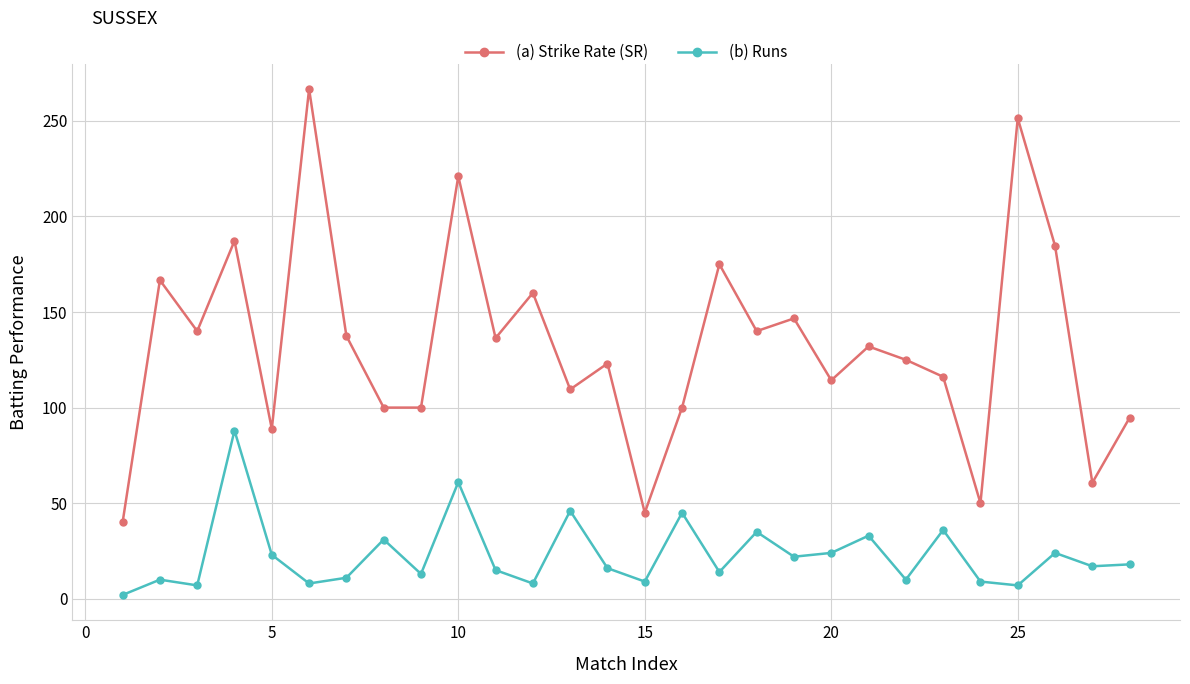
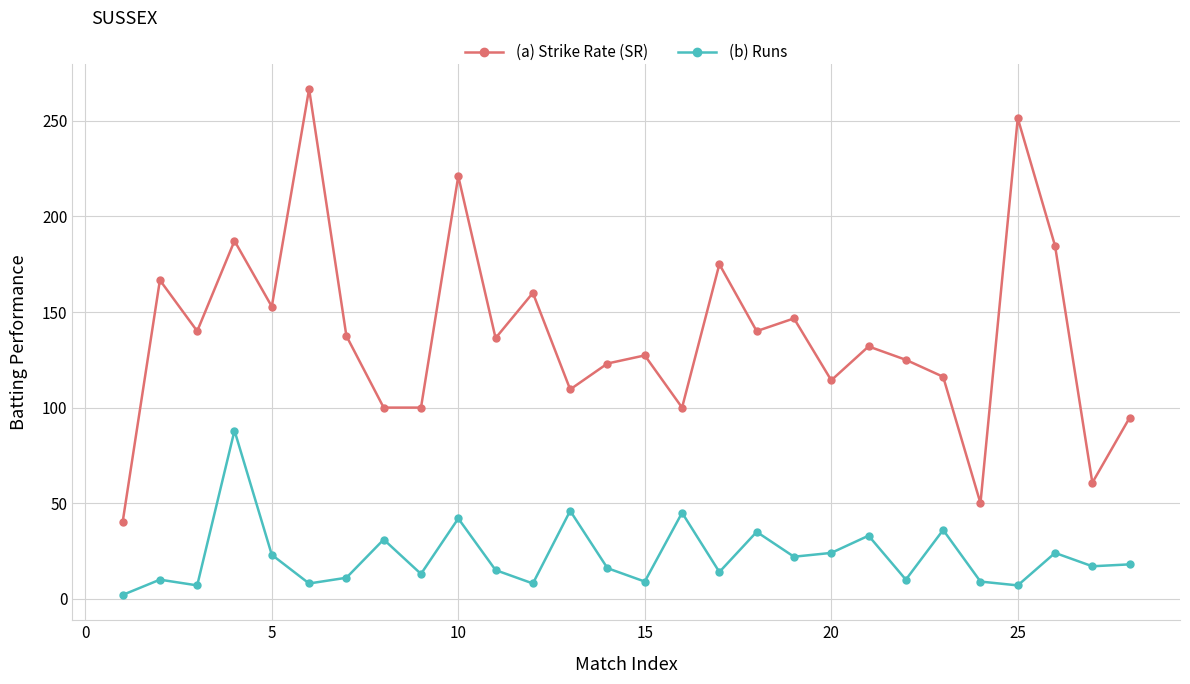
  {
    "(a) Strike Rate (SR)": {
-     "5": 89,
+     "5": 153,
      "10": 221,
-     "15": 45,
+     "15": 127,
      "20": 114,
      "25": 251
    },
    "(b) Runs": {
      "5": 23,
-     "10": 61,
+     "10": 42,
      "15": 9,
      "20": 24,
      "25": 7
    }
  }
